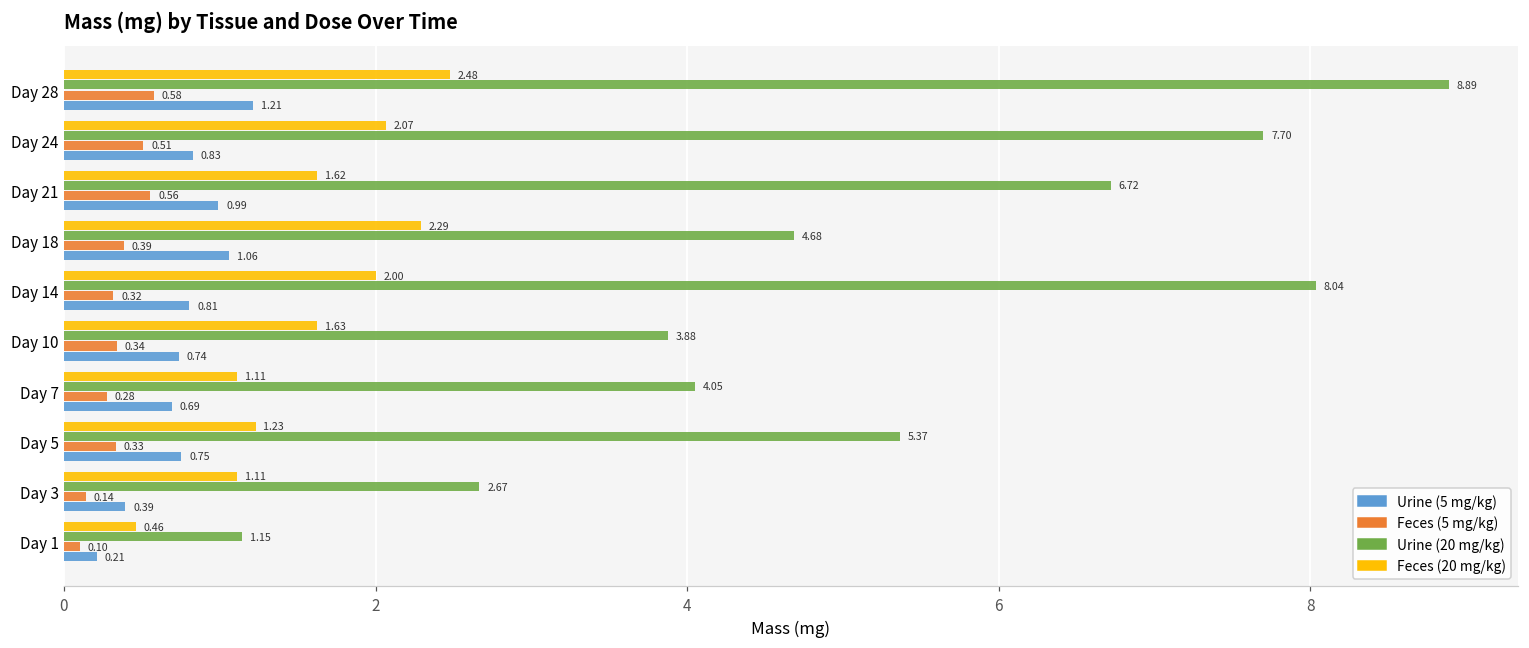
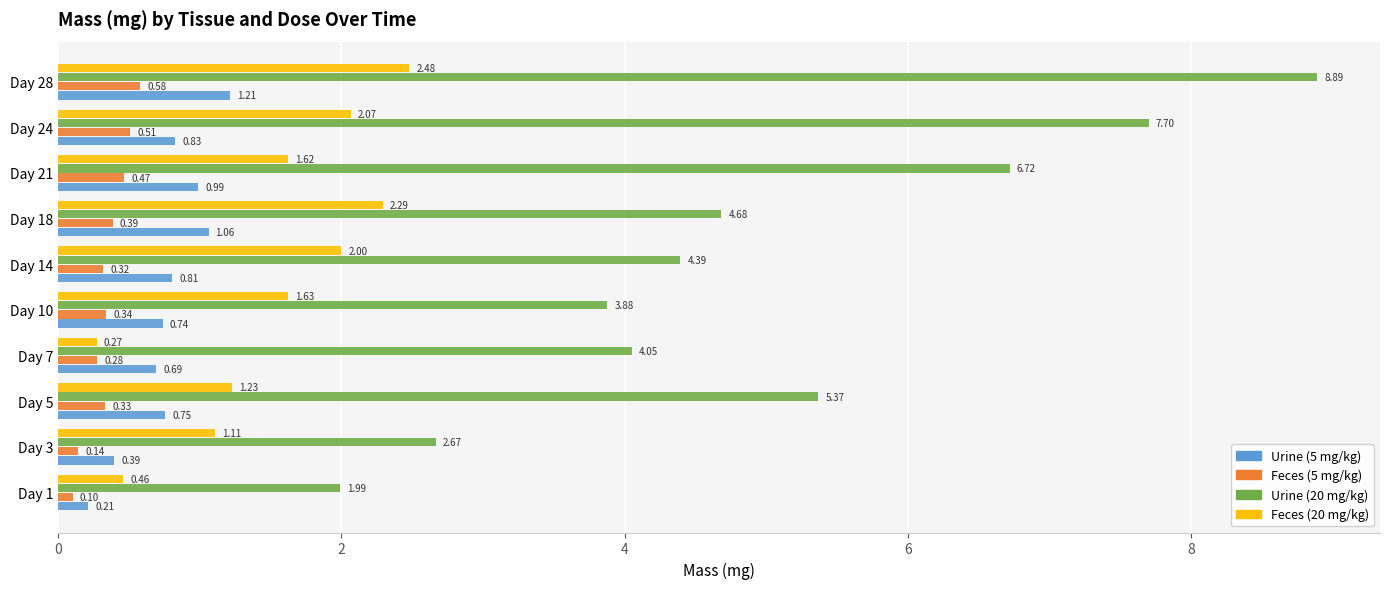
  {
    "Urine (5 mg/kg)": {
      "Day 28": 1.21,
      "Day 24": 0.83,
      "Day 21": 0.99,
      "Day 18": 1.06,
      "Day 14": 0.81,
      "Day 10": 0.74,
      "Day 7": 0.69,
      "Day 5": 0.75,
      "Day 3": 0.39,
      "Day 1": 0.21
    },
    "Feces (5 mg/kg)": {
      "Day 28": 0.58,
      "Day 24": 0.51,
-     "Day 21": 0.56,
+     "Day 21": 0.47,
      "Day 18": 0.39,
      "Day 14": 0.32,
      "Day 10": 0.34,
      "Day 7": 0.28,
      "Day 5": 0.33,
      "Day 3": 0.14,
      "Day 1": 0.10
    },
    "Urine (20 mg/kg)": {
      "Day 28": 8.89,
      "Day 24": 7.70,
      "Day 21": 6.72,
      "Day 18": 4.68,
-     "Day 14": 8.04,
+     "Day 14": 4.39,
      "Day 10": 3.88,
      "Day 7": 4.05,
      "Day 5": 5.37,
      "Day 3": 2.67,
-     "Day 1": 1.15
+     "Day 1": 1.99
    },
    "Feces (20 mg/kg)": {
      "Day 28": 2.48,
      "Day 24": 2.07,
      "Day 21": 1.62,
      "Day 18": 2.29,
      "Day 14": 2.00,
      "Day 10": 1.63,
-     "Day 7": 1.11,
+     "Day 7": 0.27,
      "Day 5": 1.23,
      "Day 3": 1.11,
      "Day 1": 0.46
    }
  }
